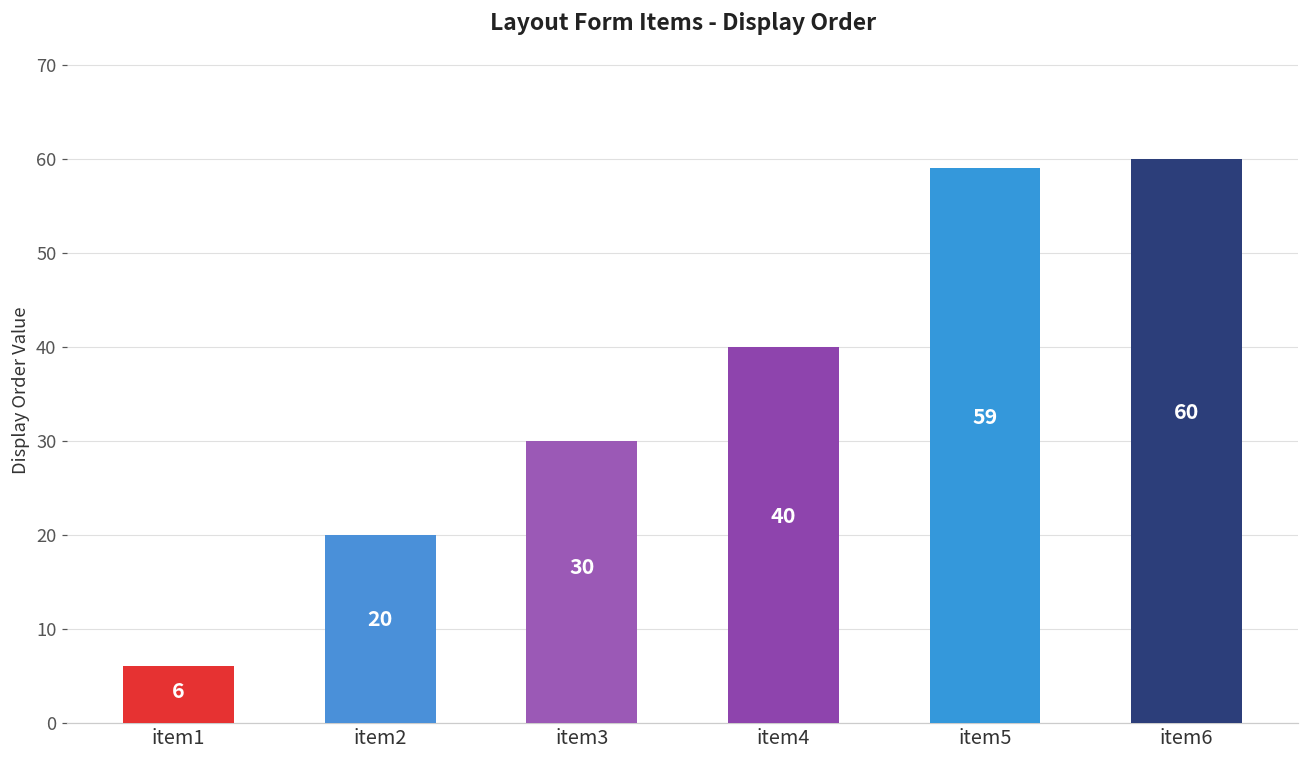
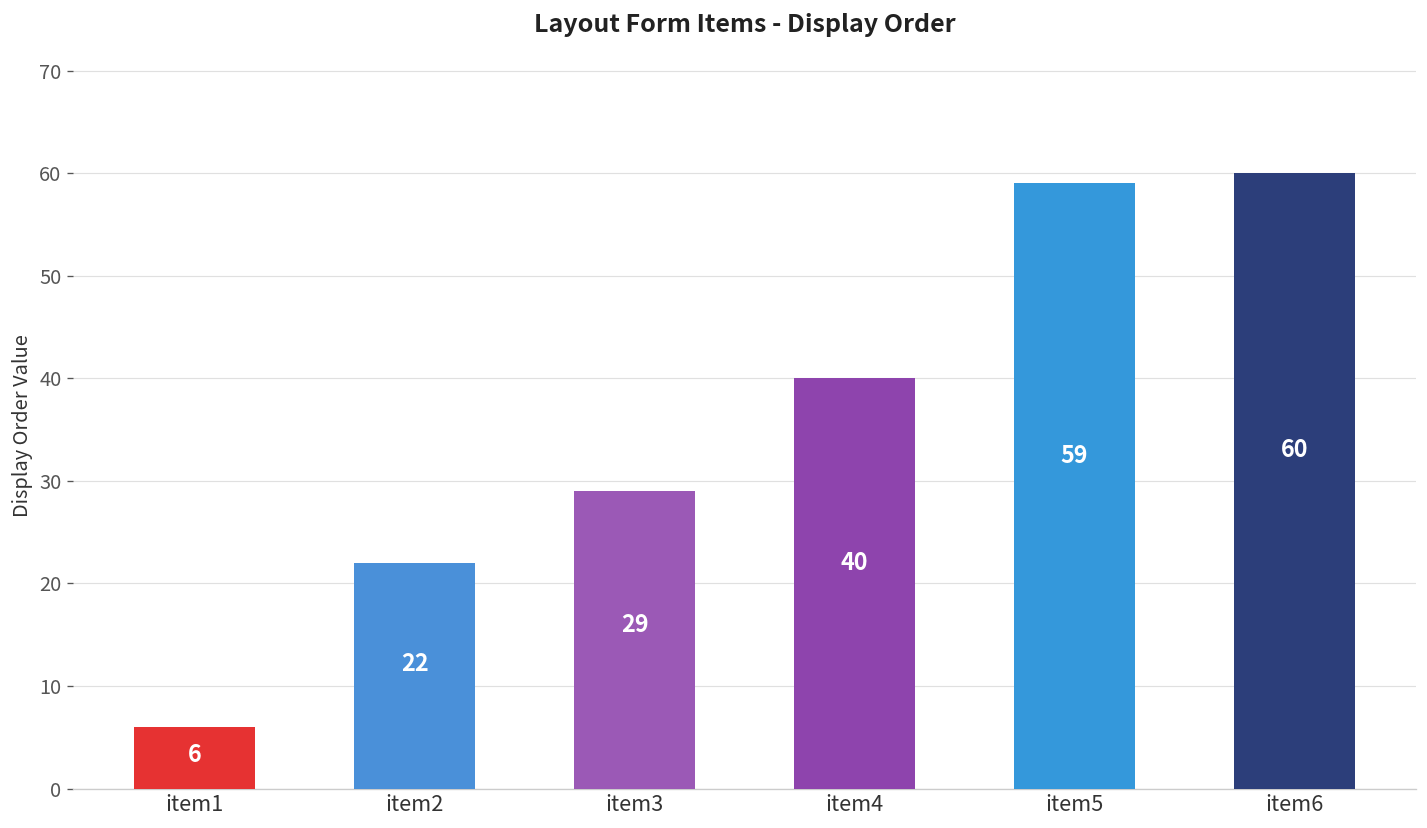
  {
-   "item2": 20,
-   "item3": 30
+   "item2": 22,
+   "item3": 29
  }
